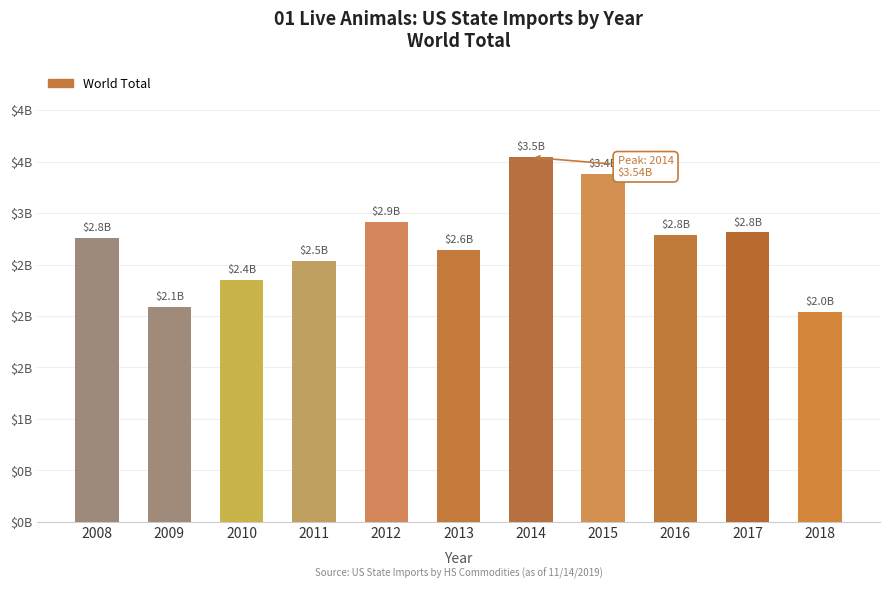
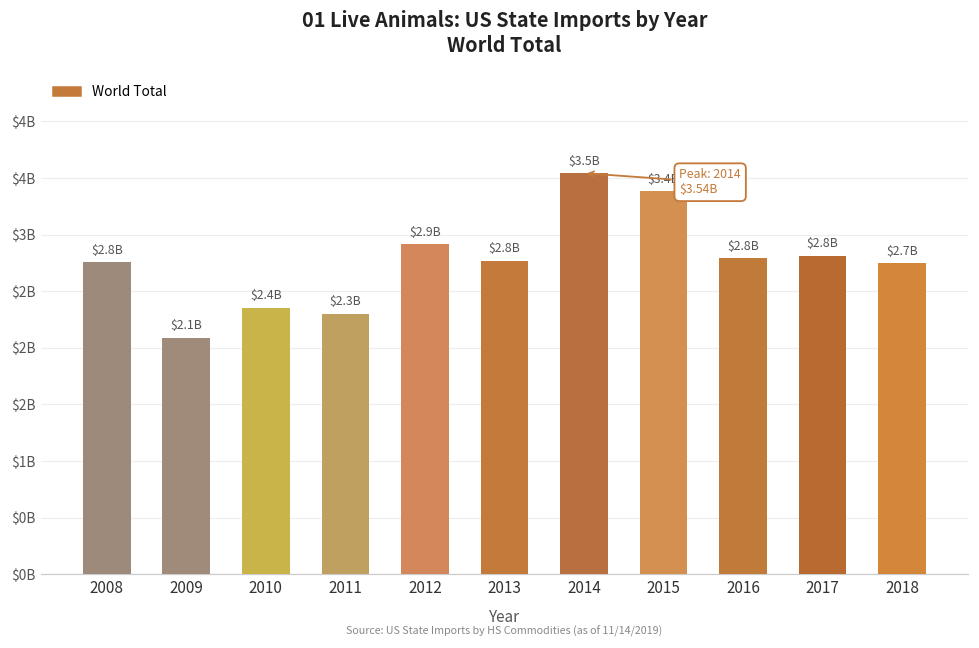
  {
    "2008": "$2.8B",
    "2009": "$2.1B",
    "2010": "$2.4B",
-   "2011": "$2.5B",
+   "2011": "$2.3B",
    "2012": "$2.9B",
-   "2013": "$2.6B",
+   "2013": "$2.8B",
    "2014": "$3.5B",
    "2016": "$2.8B",
    "2017": "$2.8B",
-   "2018": "$2.0B"
+   "2018": "$2.7B"
  }
